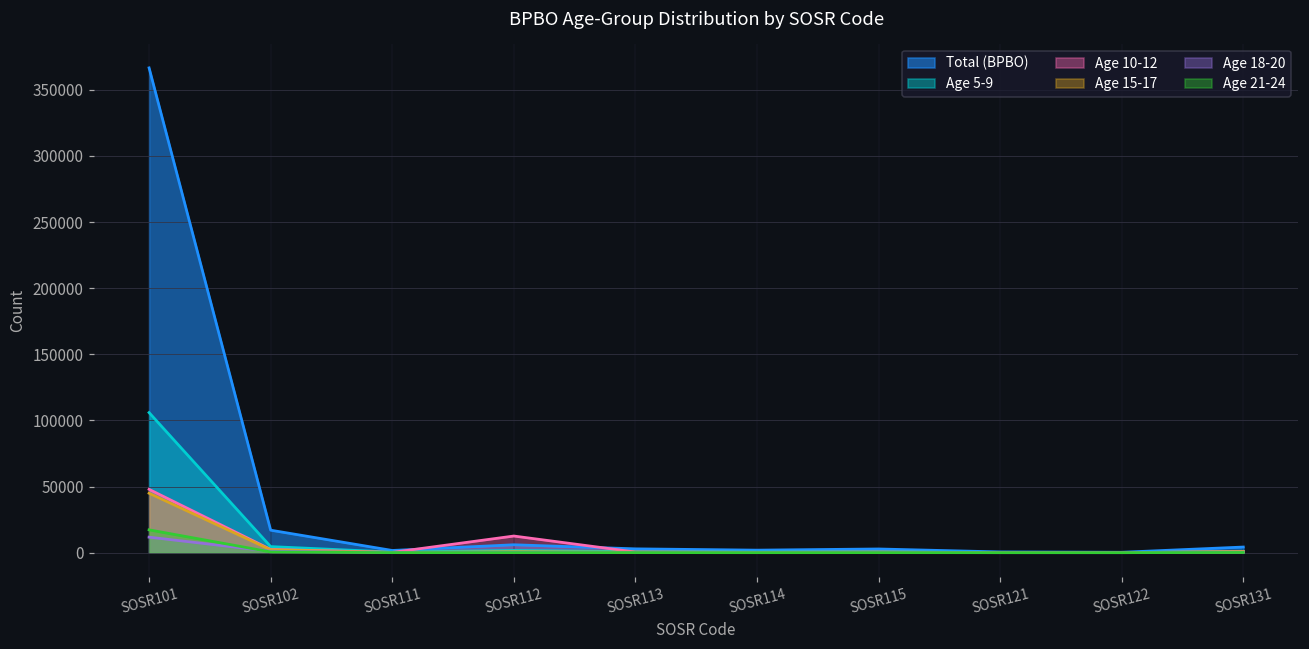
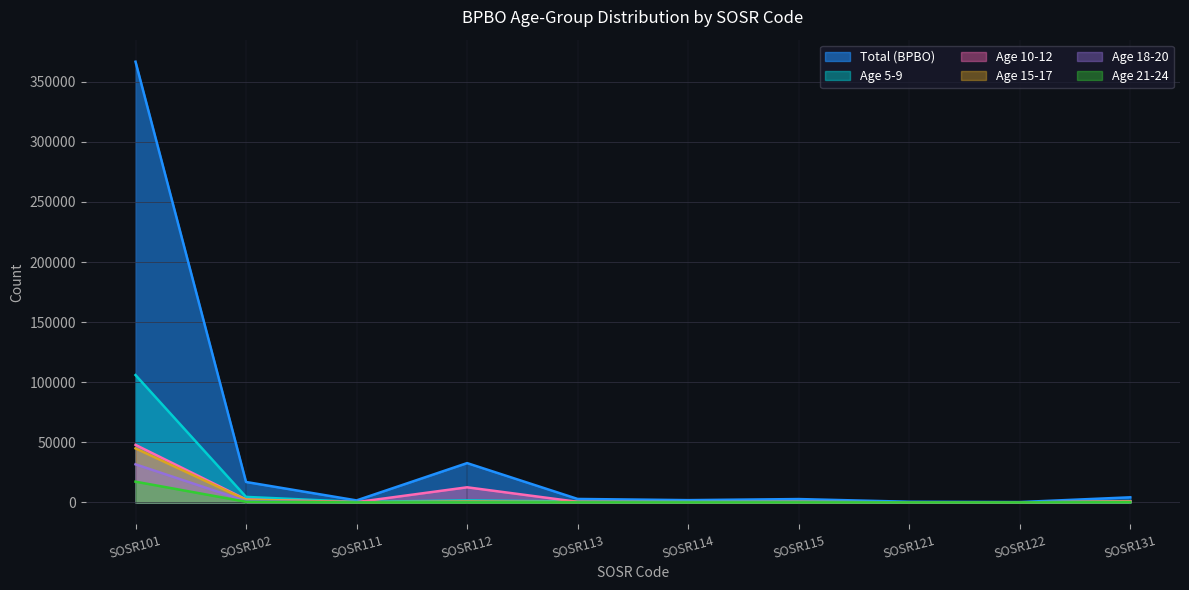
  {
    "Total (BPBO)": {
      "SOSR101": 367000,
      "SOSR102": 17000,
-     "SOSR112": 6000,
+     "SOSR112": 33000,
      "SOSR131": 4000
    },
    "Age 5-9": {
      "SOSR101": 106000,
      "SOSR102": 5000
    },
    "Age 10-12": {
      "SOSR101": 48000,
      "SOSR112": 13000
    },
    "Age 15-17": {
      "SOSR101": 45000
    },
    "Age 18-20": {
-     "SOSR101": 12000
+     "SOSR101": 32000
    },
    "Age 21-24": {
      "SOSR101": 17000
    }
  }
